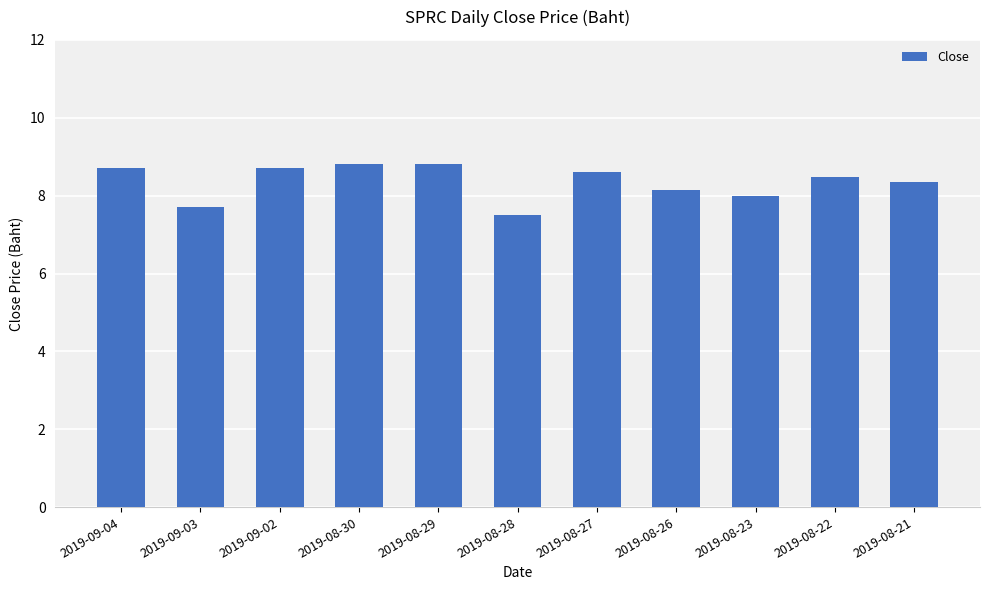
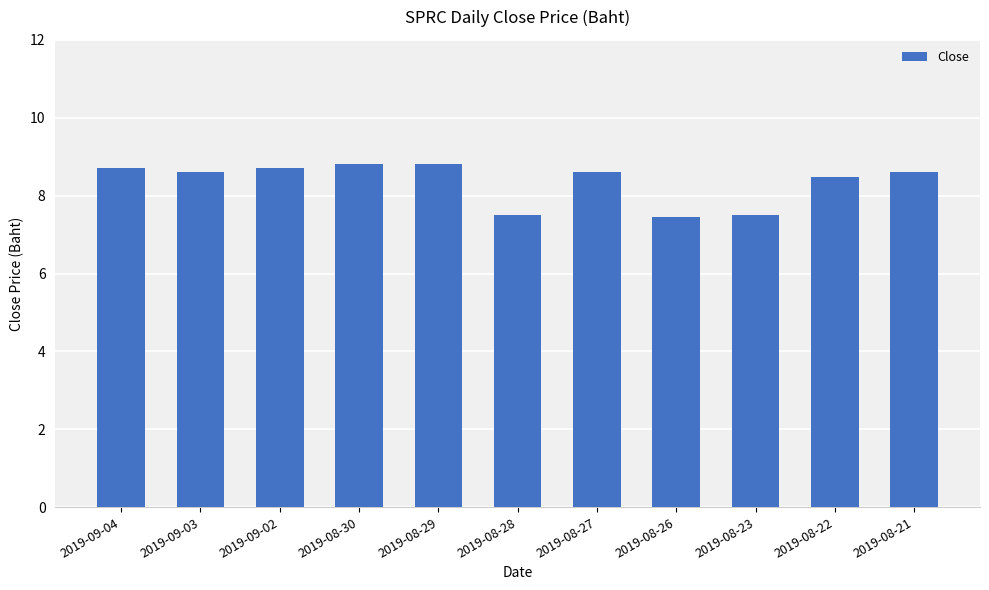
  {
    "2019-09-04": 8.7,
-   "2019-09-03": 7.7,
+   "2019-09-03": 8.6,
    "2019-09-02": 8.7,
    "2019-08-30": 8.8,
    "2019-08-29": 8.8,
    "2019-08-28": 7.5,
    "2019-08-27": 8.6,
-   "2019-08-26": 8.2,
-   "2019-08-23": 8.0,
+   "2019-08-26": 7.5,
+   "2019-08-23": 7.5,
    "2019-08-22": 8.5,
-   "2019-08-21": 8.4
+   "2019-08-21": 8.6
  }
